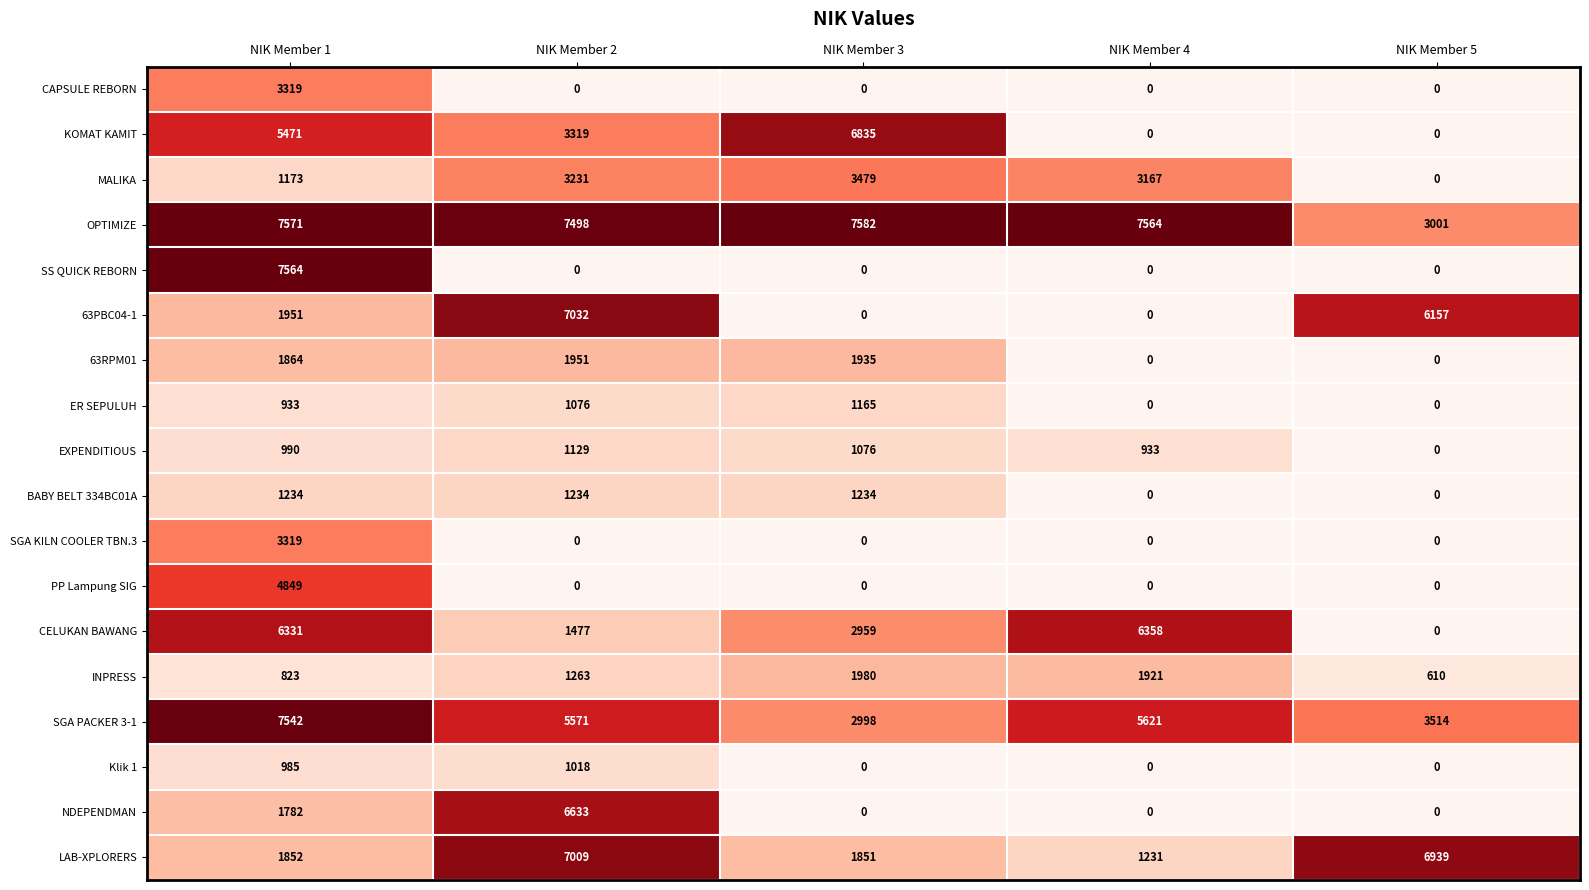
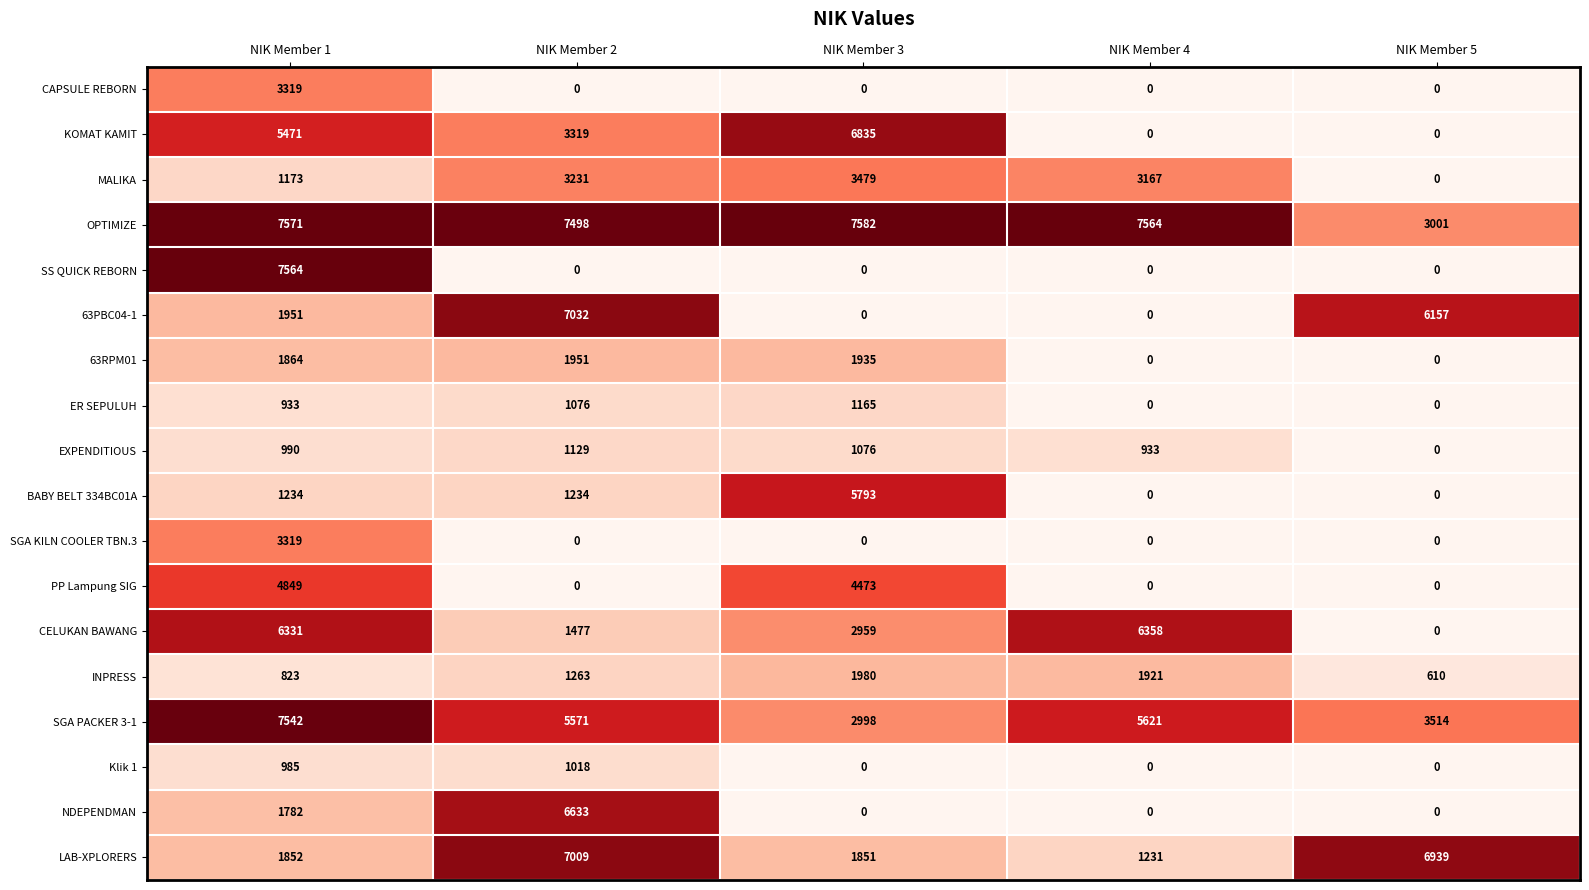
  {
    "CAPSULE REBORN": {
      "NIK Member 1": 3319,
      "NIK Member 2": 0,
      "NIK Member 3": 0,
      "NIK Member 4": 0,
      "NIK Member 5": 0
    },
    "KOMAT KAMIT": {
      "NIK Member 1": 5471,
      "NIK Member 2": 3319,
      "NIK Member 3": 6835,
      "NIK Member 4": 0,
      "NIK Member 5": 0
    },
    "MALIKA": {
      "NIK Member 1": 1173,
      "NIK Member 2": 3231,
      "NIK Member 3": 3479,
      "NIK Member 4": 3167,
      "NIK Member 5": 0
    },
    "OPTIMIZE": {
      "NIK Member 1": 7571,
      "NIK Member 2": 7498,
      "NIK Member 3": 7582,
      "NIK Member 4": 7564,
      "NIK Member 5": 3001
    },
    "SS QUICK REBORN": {
      "NIK Member 1": 7564,
      "NIK Member 2": 0,
      "NIK Member 3": 0,
      "NIK Member 4": 0,
      "NIK Member 5": 0
    },
    "63PBC04-1": {
      "NIK Member 1": 1951,
      "NIK Member 2": 7032,
      "NIK Member 3": 0,
      "NIK Member 4": 0,
      "NIK Member 5": 6157
    },
    "63RPM01": {
      "NIK Member 1": 1864,
      "NIK Member 2": 1951,
      "NIK Member 3": 1935,
      "NIK Member 4": 0,
      "NIK Member 5": 0
    },
    "ER SEPULUH": {
      "NIK Member 1": 933,
      "NIK Member 2": 1076,
      "NIK Member 3": 1165,
      "NIK Member 4": 0,
      "NIK Member 5": 0
    },
    "EXPENDITIOUS": {
      "NIK Member 1": 990,
      "NIK Member 2": 1129,
      "NIK Member 3": 1076,
      "NIK Member 4": 933,
      "NIK Member 5": 0
    },
    "BABY BELT 334BC01A": {
      "NIK Member 1": 1234,
      "NIK Member 2": 1234,
-     "NIK Member 3": 1234,
+     "NIK Member 3": 5793,
      "NIK Member 4": 0,
      "NIK Member 5": 0
    },
    "SGA KILN COOLER TBN.3": {
      "NIK Member 1": 3319,
      "NIK Member 2": 0,
      "NIK Member 3": 0,
      "NIK Member 4": 0,
      "NIK Member 5": 0
    },
    "PP Lampung SIG": {
      "NIK Member 1": 4849,
      "NIK Member 2": 0,
-     "NIK Member 3": 0,
+     "NIK Member 3": 4473,
      "NIK Member 4": 0,
      "NIK Member 5": 0
    },
    "CELUKAN BAWANG": {
      "NIK Member 1": 6331,
      "NIK Member 2": 1477,
      "NIK Member 3": 2959,
      "NIK Member 4": 6358,
      "NIK Member 5": 0
    },
    "INPRESS": {
      "NIK Member 1": 823,
      "NIK Member 2": 1263,
      "NIK Member 3": 1980,
      "NIK Member 4": 1921,
      "NIK Member 5": 610
    },
    "SGA PACKER 3-1": {
      "NIK Member 1": 7542,
      "NIK Member 2": 5571,
      "NIK Member 3": 2998,
      "NIK Member 4": 5621,
      "NIK Member 5": 3514
    },
    "Klik 1": {
      "NIK Member 1": 985,
      "NIK Member 2": 1018,
      "NIK Member 3": 0,
      "NIK Member 4": 0,
      "NIK Member 5": 0
    },
    "NDEPENDMAN": {
      "NIK Member 1": 1782,
      "NIK Member 2": 6633,
      "NIK Member 3": 0,
      "NIK Member 4": 0,
      "NIK Member 5": 0
    },
    "LAB-XPLORERS": {
      "NIK Member 1": 1852,
      "NIK Member 2": 7009,
      "NIK Member 3": 1851,
      "NIK Member 4": 1231,
      "NIK Member 5": 6939
    }
  }
